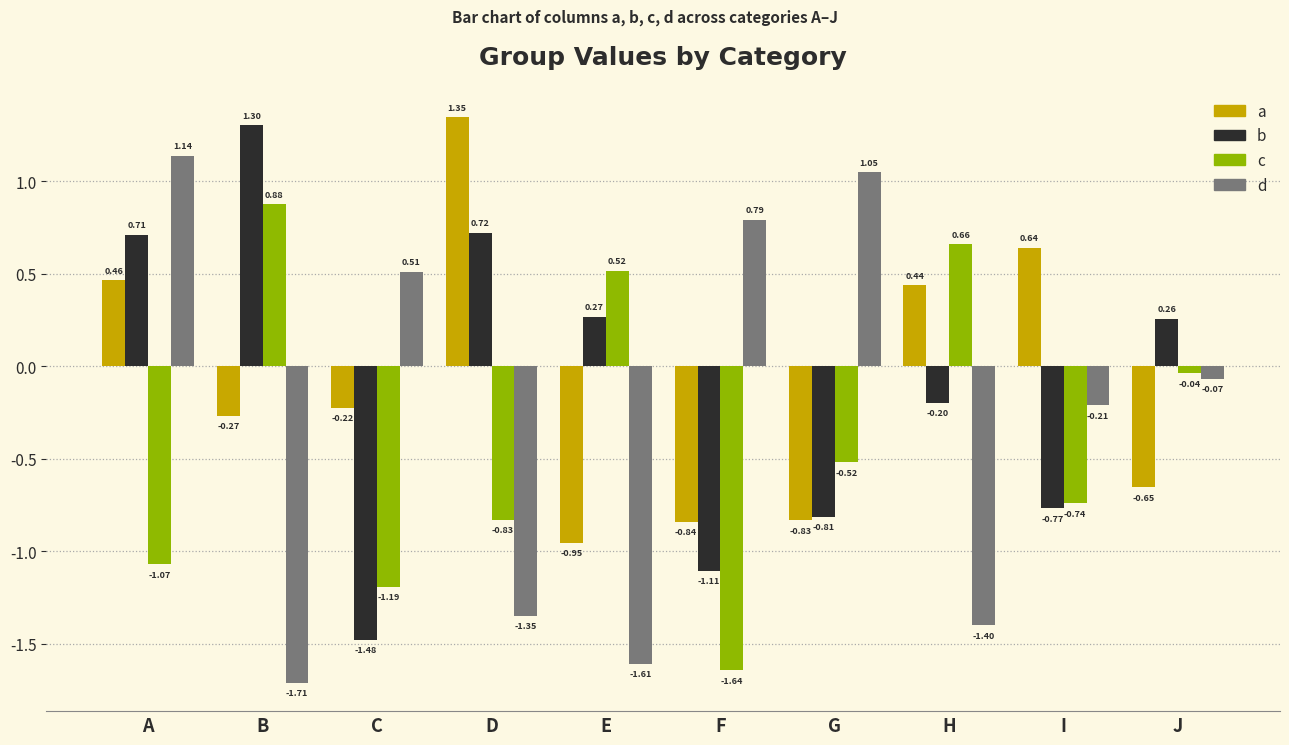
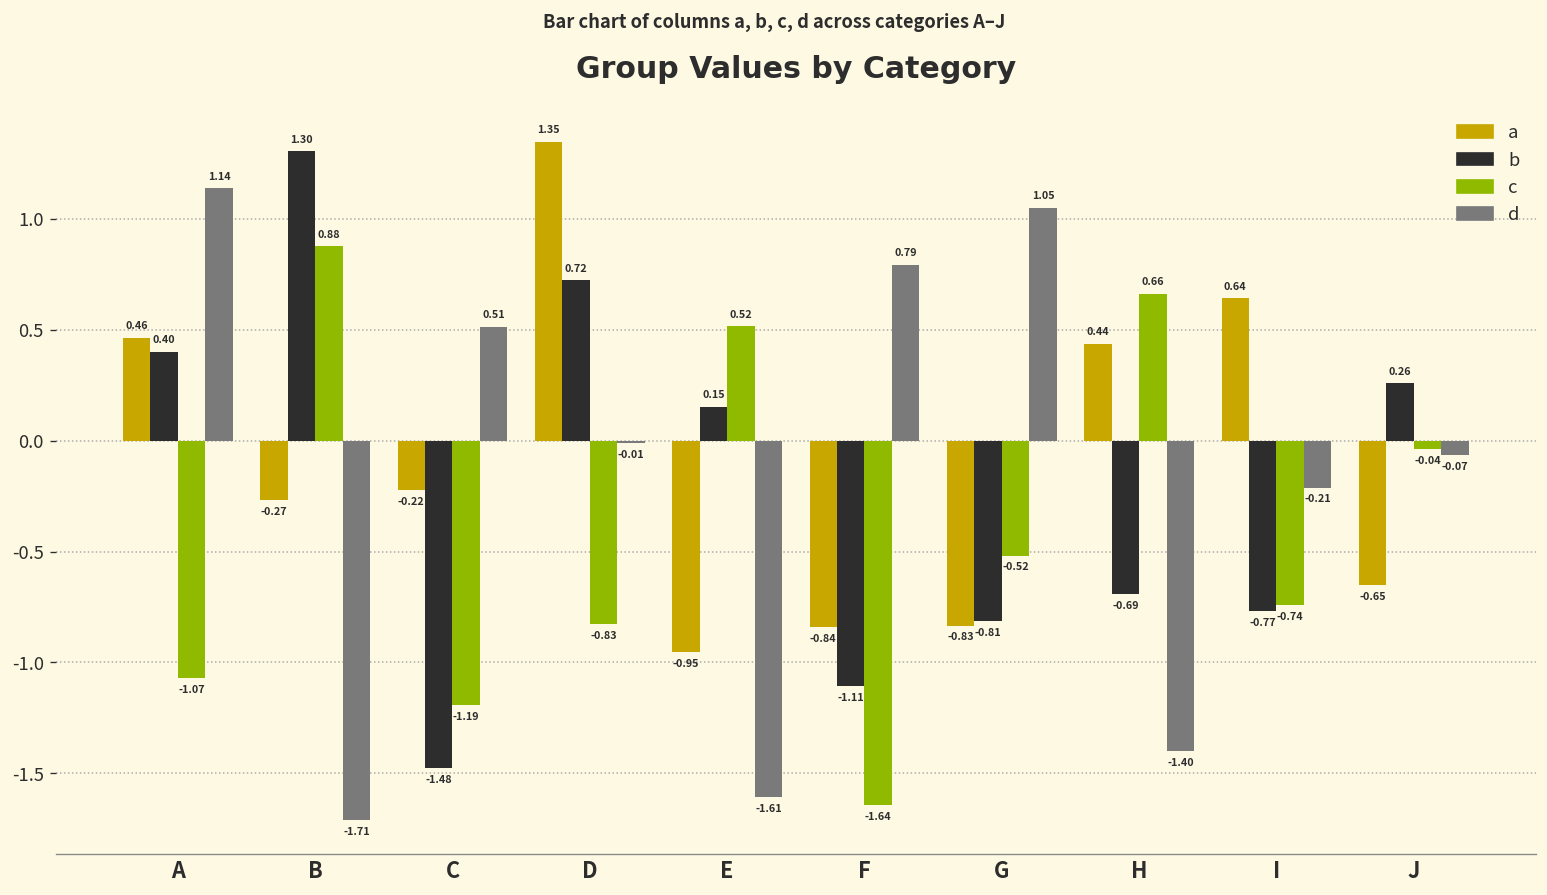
  {
    "b": {
-     "A": 0.71,
+     "A": 0.40,
      "B": 1.30,
      "C": -1.48,
      "D": 0.72,
-     "E": 0.27,
+     "E": 0.15,
      "F": -1.11,
      "G": -0.81,
-     "H": -0.20,
+     "H": -0.69,
      "I": -0.77,
      "J": 0.26
    },
    "d": {
      "A": 1.14,
      "B": -1.71,
      "C": 0.51,
-     "D": -1.35,
+     "D": -0.01,
      "E": -1.61,
      "F": 0.79,
      "G": 1.05,
      "H": -1.40,
      "I": -0.21,
      "J": -0.07
    }
  }
